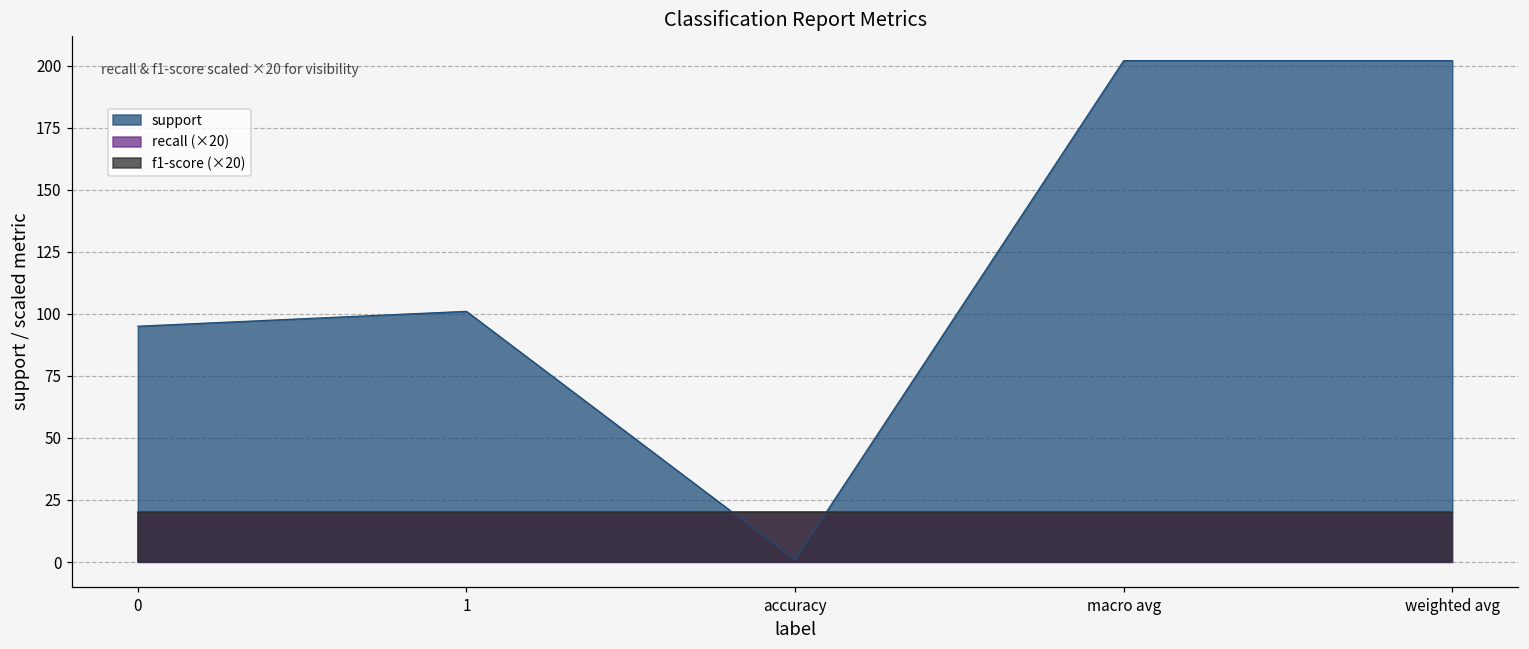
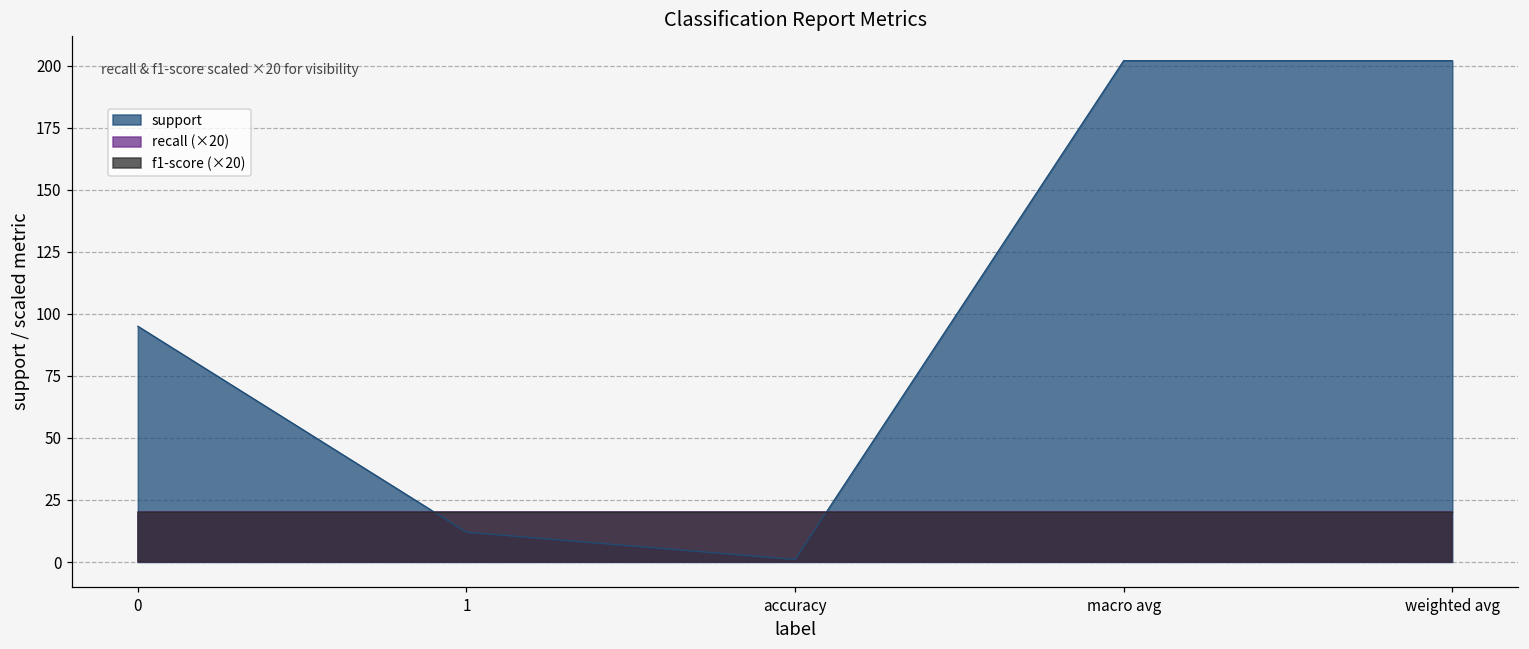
  {
    "support": {
      "0": 95,
-     "1": 101,
+     "1": 12,
      "accuracy": 1,
      "macro avg": 202,
      "weighted avg": 202
    },
    "f1-score (×20)": {
      "0": 20,
      "1": 20,
      "accuracy": 20,
      "macro avg": 20,
      "weighted avg": 20
    }
  }
